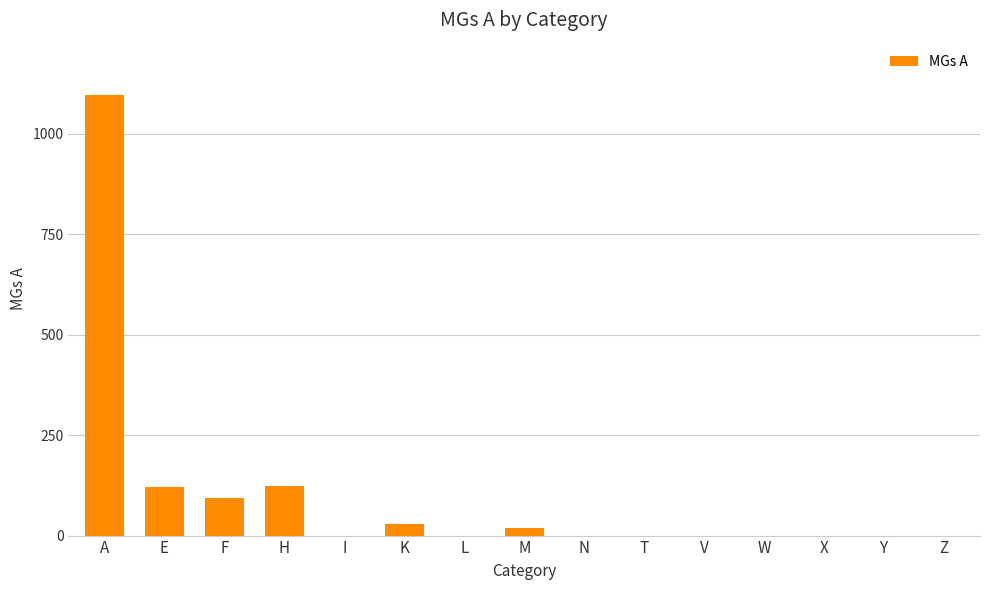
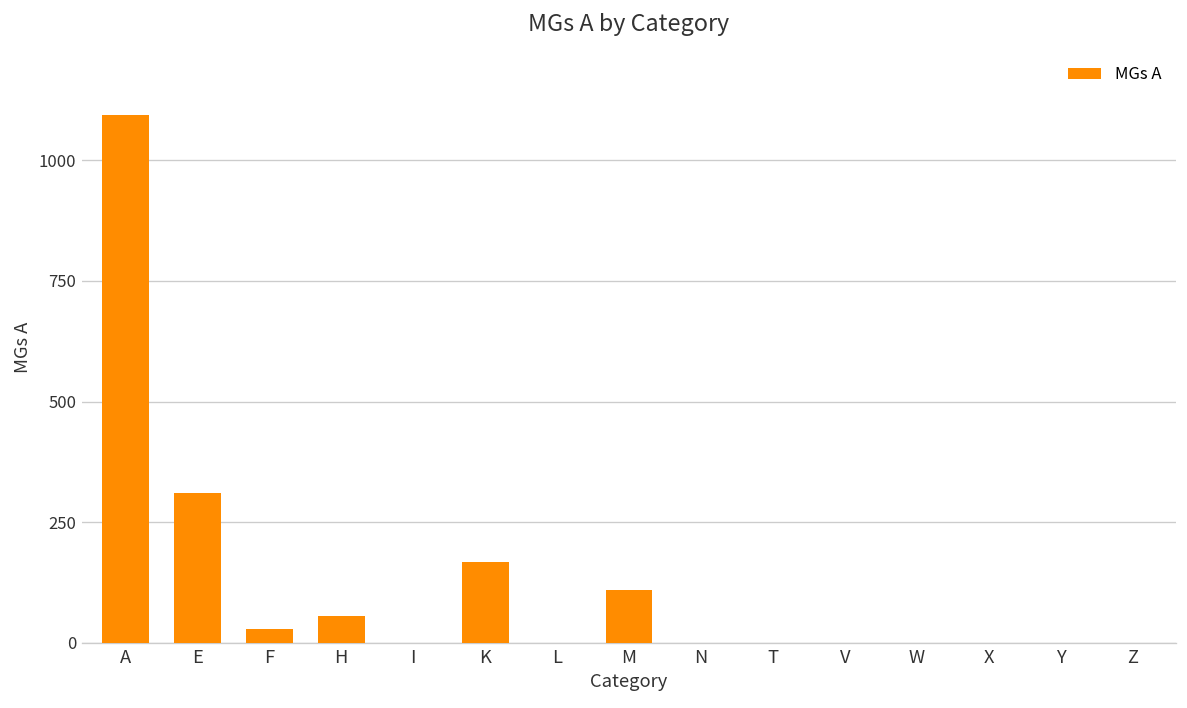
  {
    "A": 1100,
-   "E": 120,
-   "F": 90,
-   "H": 120,
+   "E": 310,
+   "F": 30,
+   "H": 60,
    "I": 0,
-   "K": 30,
+   "K": 170,
    "L": 0,
-   "M": 20,
+   "M": 110,
    "N": 0,
    "T": 0,
    "V": 0,
    "W": 0,
    "X": 0,
    "Y": 0,
    "Z": 0
  }
